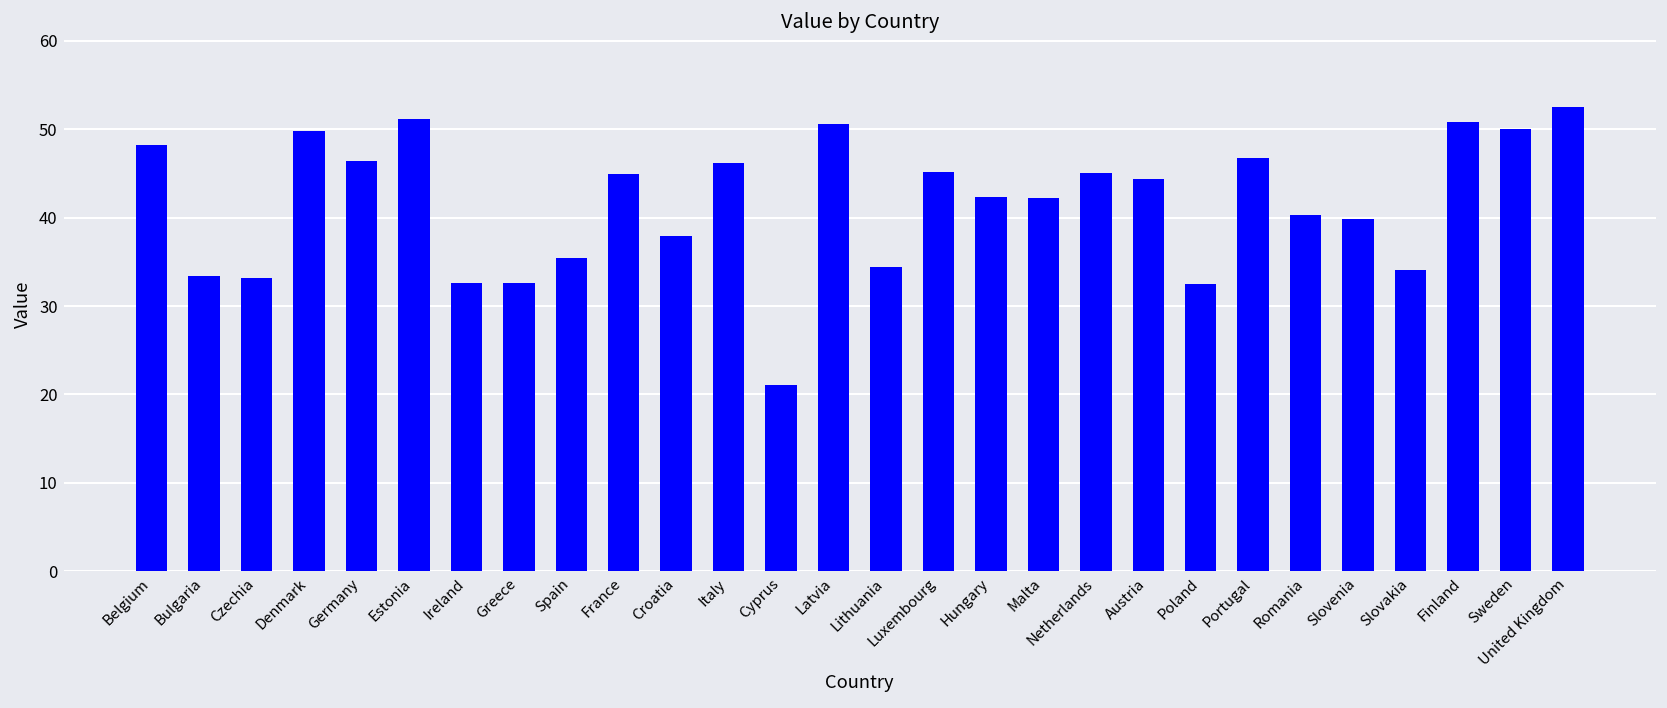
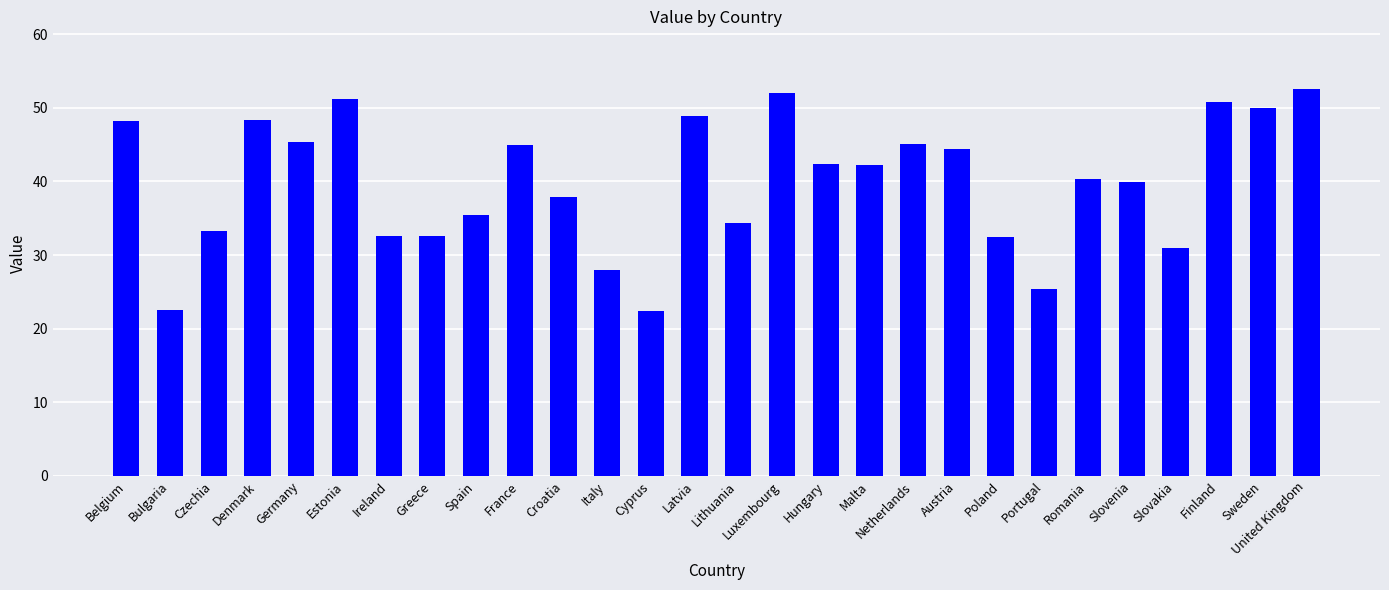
  {
    "Belgium": 48,
-   "Bulgaria": 33,
+   "Bulgaria": 23,
    "Czechia": 33,
-   "Denmark": 50,
-   "Germany": 46,
+   "Denmark": 48,
+   "Germany": 45,
    "Estonia": 51,
    "Ireland": 33,
    "Greece": 33,
    "Spain": 35,
    "France": 45,
    "Croatia": 38,
-   "Italy": 46,
-   "Cyprus": 21,
-   "Latvia": 51,
+   "Italy": 28,
+   "Cyprus": 22,
+   "Latvia": 49,
    "Lithuania": 34,
-   "Luxembourg": 45,
+   "Luxembourg": 52,
    "Hungary": 42,
    "Malta": 42,
    "Netherlands": 45,
    "Austria": 44,
    "Poland": 33,
-   "Portugal": 47,
+   "Portugal": 25,
    "Romania": 40,
    "Slovenia": 40,
-   "Slovakia": 34,
+   "Slovakia": 31,
    "Finland": 51,
    "Sweden": 50,
    "United Kingdom": 53
  }
